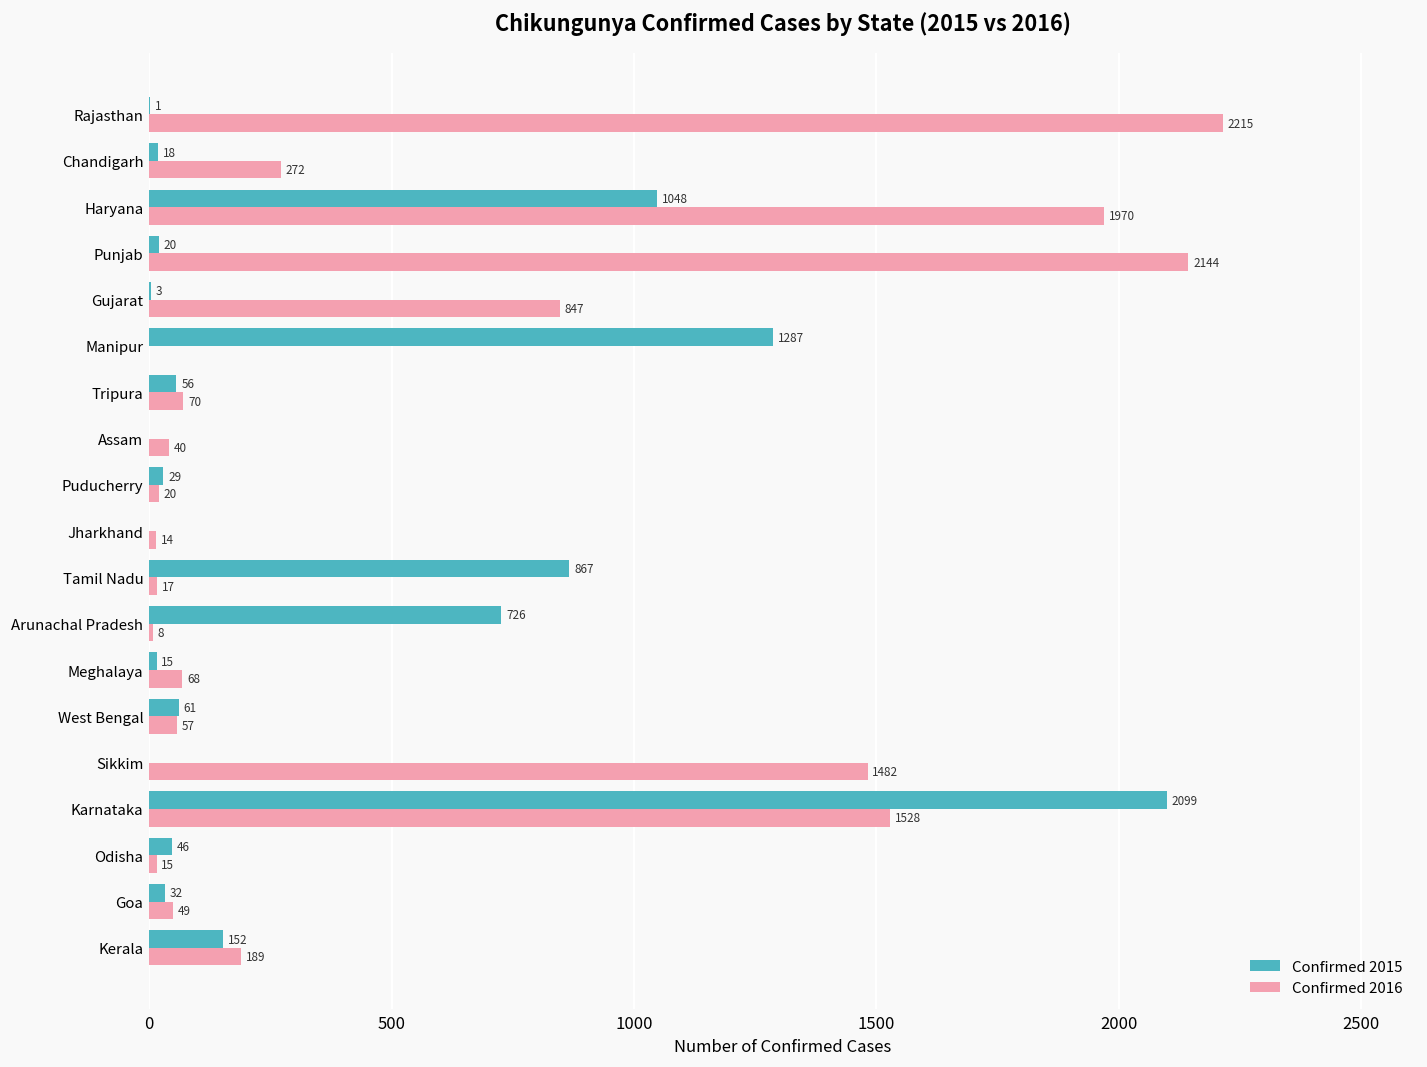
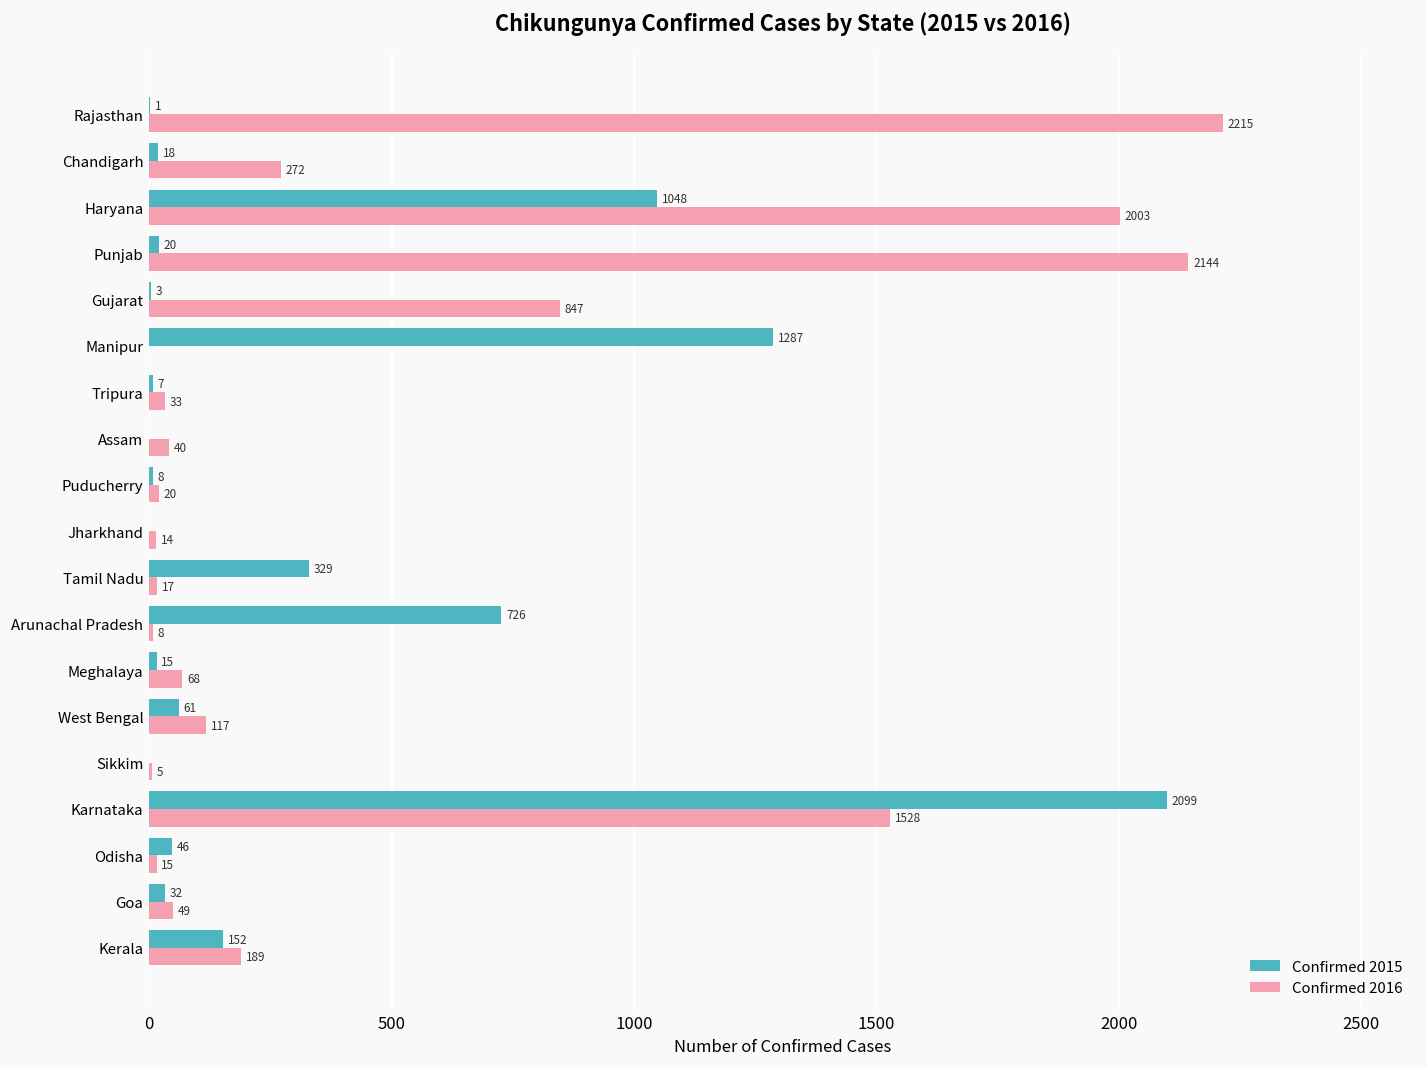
  {
    "Confirmed 2015": {
      "Rajasthan": 1,
      "Chandigarh": 18,
      "Haryana": 1048,
      "Punjab": 20,
      "Gujarat": 3,
      "Manipur": 1287,
-     "Tripura": 56,
-     "Puducherry": 29,
-     "Tamil Nadu": 867,
+     "Tripura": 7,
+     "Puducherry": 8,
+     "Tamil Nadu": 329,
      "Arunachal Pradesh": 726,
      "Meghalaya": 15,
      "West Bengal": 61,
      "Karnataka": 2099,
      "Odisha": 46,
      "Goa": 32,
      "Kerala": 152
    },
    "Confirmed 2016": {
      "Rajasthan": 2215,
      "Chandigarh": 272,
-     "Haryana": 1970,
+     "Haryana": 2003,
      "Punjab": 2144,
      "Gujarat": 847,
-     "Tripura": 70,
+     "Tripura": 33,
      "Assam": 40,
      "Puducherry": 20,
      "Jharkhand": 14,
      "Tamil Nadu": 17,
      "Arunachal Pradesh": 8,
      "Meghalaya": 68,
-     "West Bengal": 57,
-     "Sikkim": 1482,
+     "West Bengal": 117,
+     "Sikkim": 5,
      "Karnataka": 1528,
      "Odisha": 15,
      "Goa": 49,
      "Kerala": 189
    }
  }
